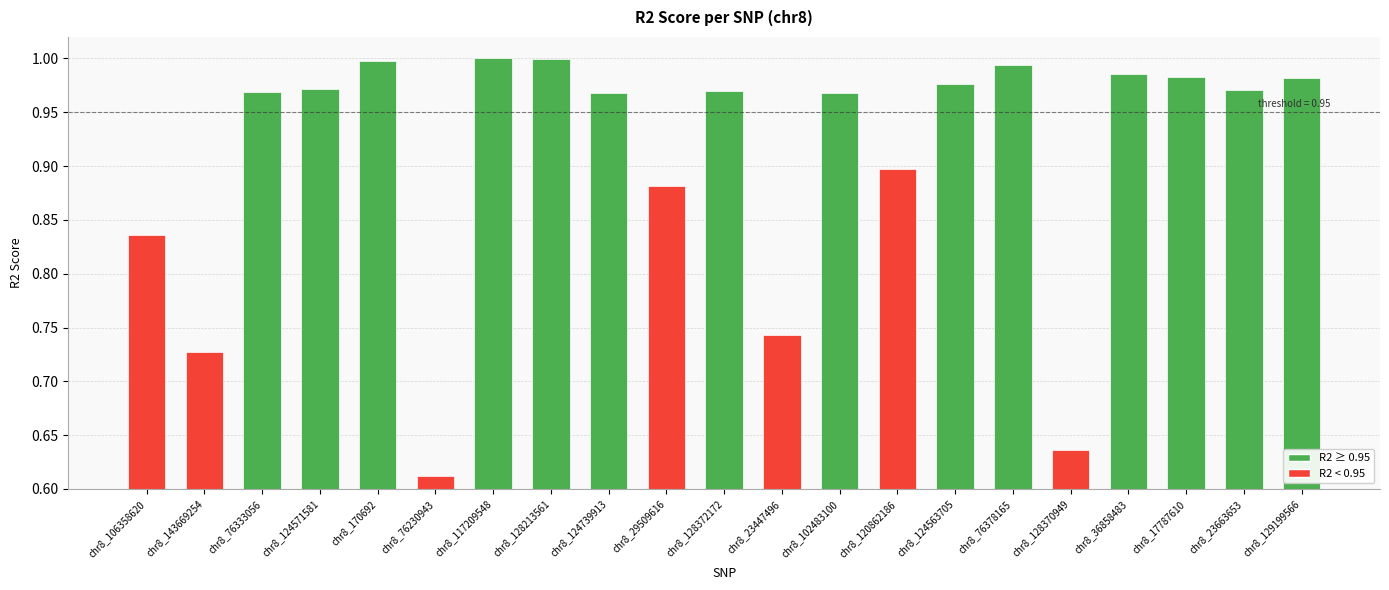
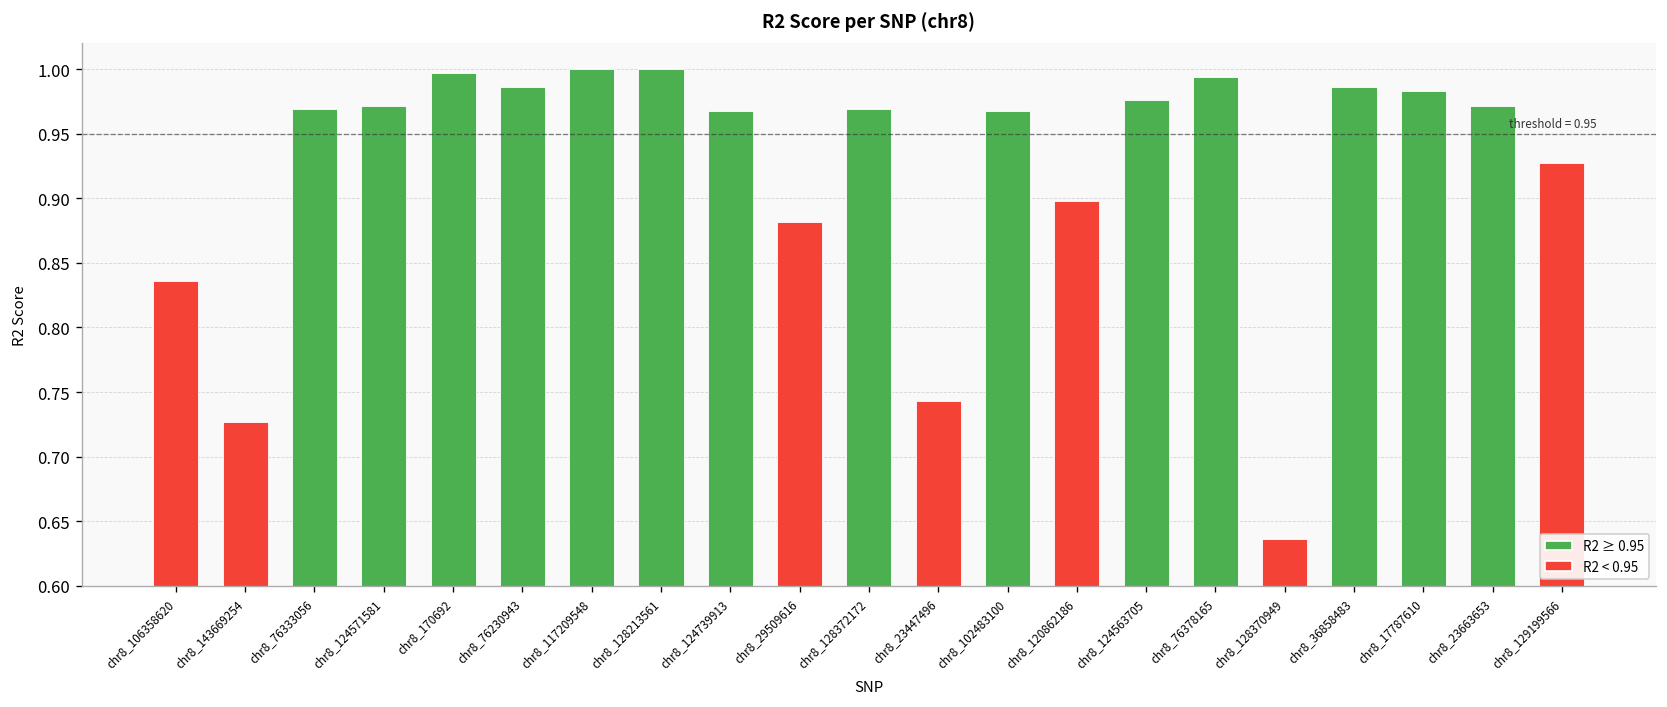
  {
    "chr8_106358620": 0.836,
    "chr8_143669254": 0.727,
    "chr8_76333056": 0.969,
    "chr8_124571581": 0.971,
    "chr8_170692": 0.997,
-   "chr8_76230943": 0.612,
+   "chr8_76230943": 0.986,
    "chr8_117209548": 1.000,
    "chr8_128213561": 1.000,
    "chr8_124739913": 0.968,
    "chr8_29509616": 0.882,
    "chr8_128372172": 0.970,
    "chr8_23447496": 0.743,
    "chr8_102483100": 0.967,
    "chr8_120862186": 0.898,
    "chr8_124563705": 0.976,
    "chr8_76378165": 0.994,
    "chr8_128370949": 0.636,
    "chr8_36858483": 0.986,
    "chr8_17787610": 0.983,
    "chr8_23663653": 0.971,
-   "chr8_129199566": 0.982
+   "chr8_129199566": 0.927
  }
